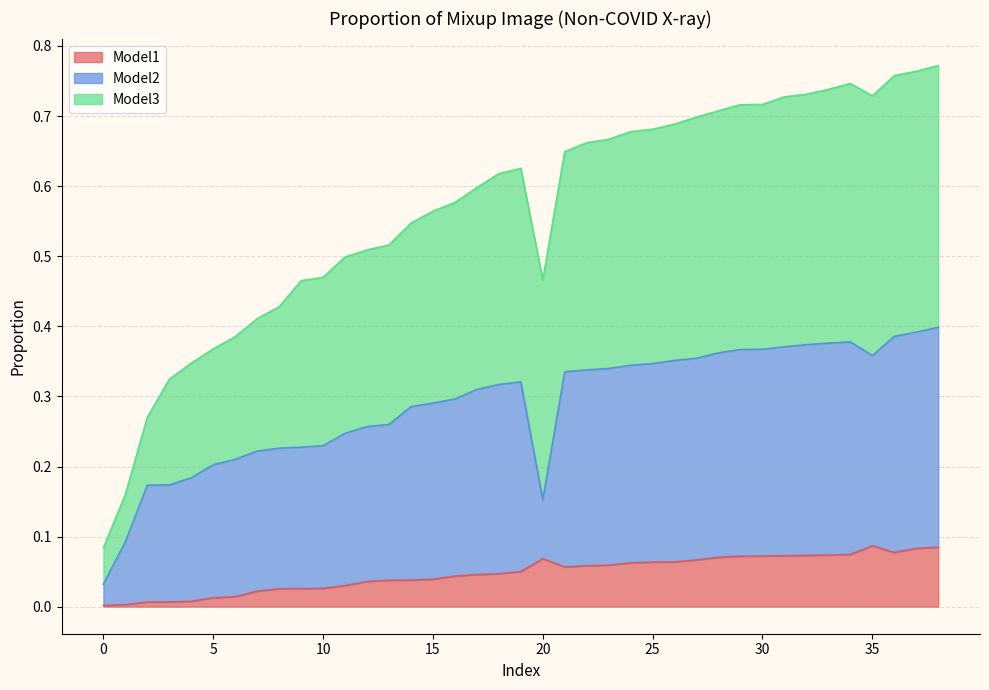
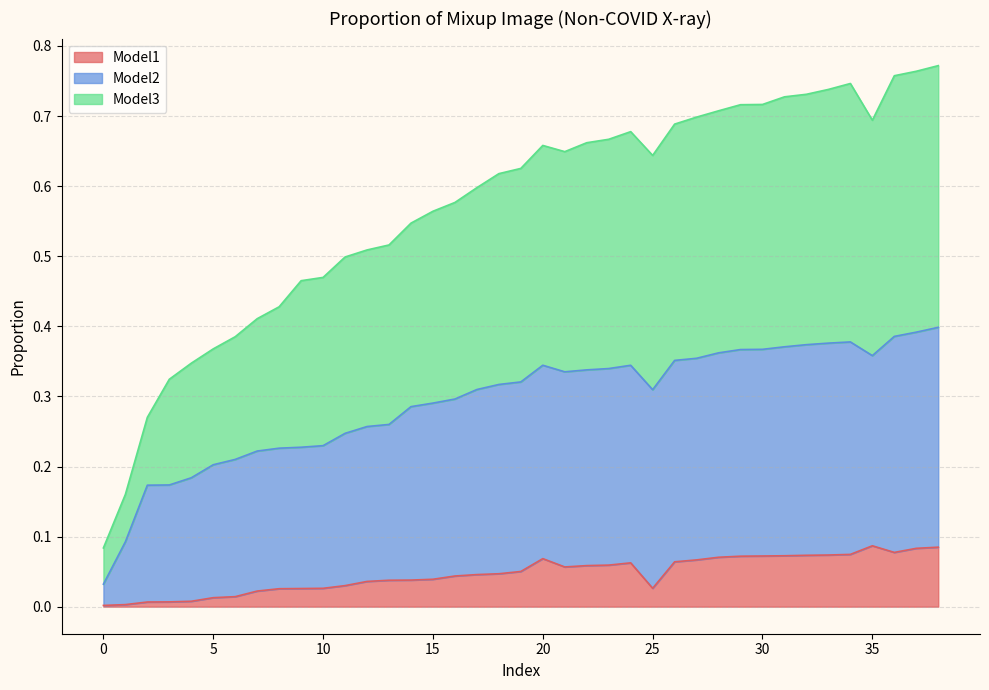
  {
    "Model1": {
      "0": 0.00,
      "5": 0.01,
      "10": 0.03,
      "15": 0.04,
      "20": 0.07,
-     "25": 0.06,
+     "25": 0.03,
      "30": 0.07,
      "35": 0.09
    },
    "Model2": {
      "0": 0.03,
      "5": 0.19,
      "10": 0.20,
      "15": 0.25,
-     "20": 0.08,
+     "20": 0.28,
      "25": 0.28,
      "30": 0.29,
      "35": 0.27
    },
    "Model3": {
      "0": 0.05,
      "5": 0.17,
      "10": 0.24,
      "15": 0.27,
      "20": 0.31,
      "25": 0.33,
      "30": 0.35,
-     "35": 0.37
+     "35": 0.34
    }
  }
